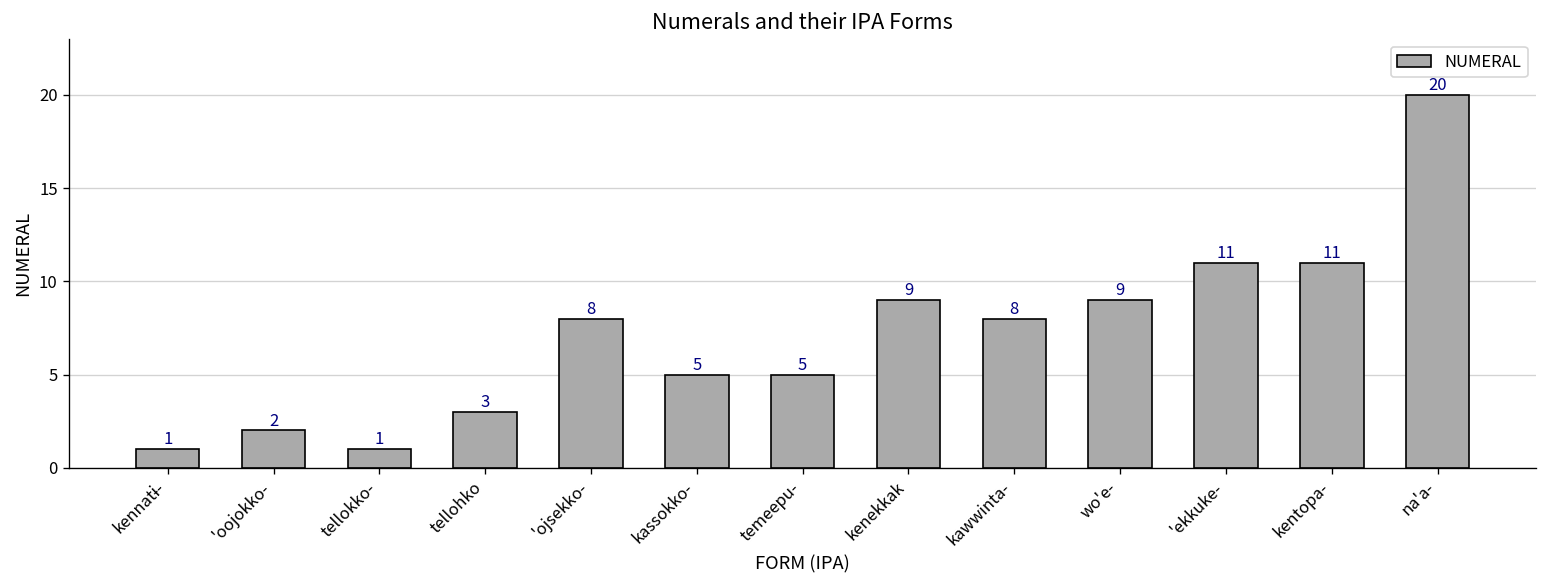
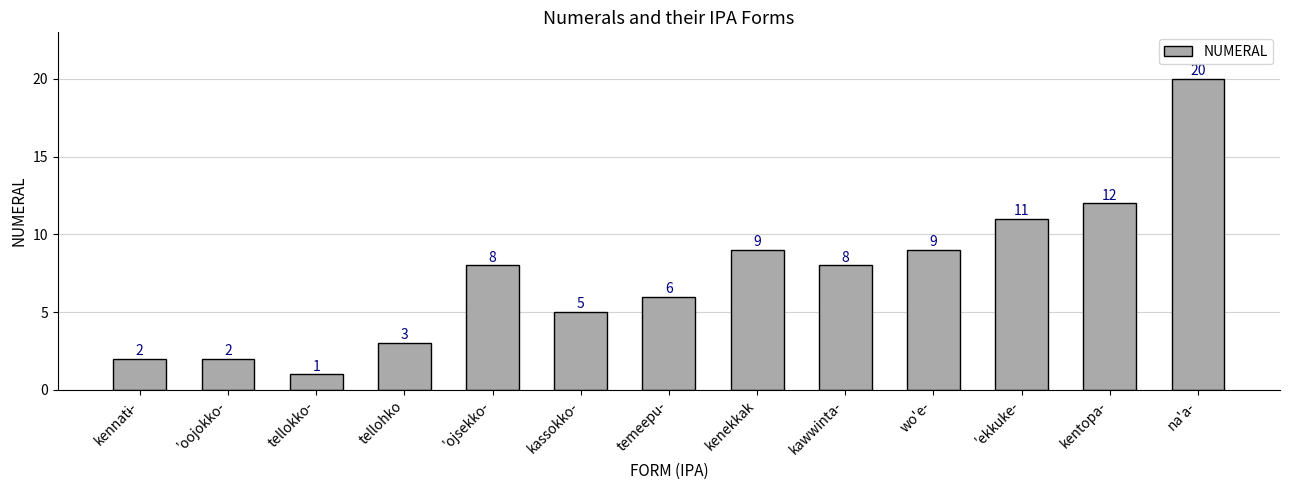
  {
-   "kennatɨ-": 1,
+   "kennatɨ-": 2,
    "'oojokko-": 2,
    "tellokko-": 1,
    "tellohko": 3,
    "'ojsekko-": 8,
    "kassokko-": 5,
-   "temeepu-": 5,
+   "temeepu-": 6,
    "kenekkak": 9,
    "kawwinta-": 8,
    "wo'e-": 9,
    "'ekkuke-": 11,
-   "kentopa-": 11
+   "kentopa-": 12
  }
